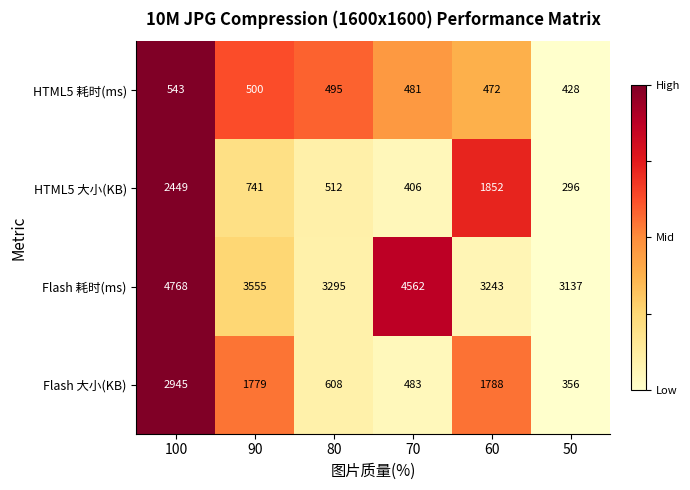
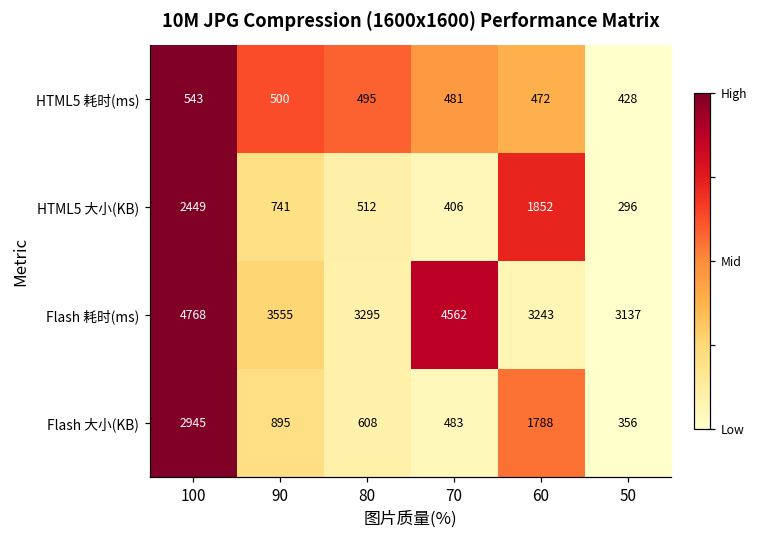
  {
    "HTML5 耗时(ms)": {
      "100": 543,
      "90": 500,
      "80": 495,
      "70": 481,
      "60": 472,
      "50": 428
    },
    "HTML5 大小(KB)": {
      "100": 2449,
      "90": 741,
      "80": 512,
      "70": 406,
      "60": 1852,
      "50": 296
    },
    "Flash 耗时(ms)": {
      "100": 4768,
      "90": 3555,
      "80": 3295,
      "70": 4562,
      "60": 3243,
      "50": 3137
    },
    "Flash 大小(KB)": {
      "100": 2945,
-     "90": 1779,
+     "90": 895,
      "80": 608,
      "70": 483,
      "60": 1788,
      "50": 356
    }
  }
